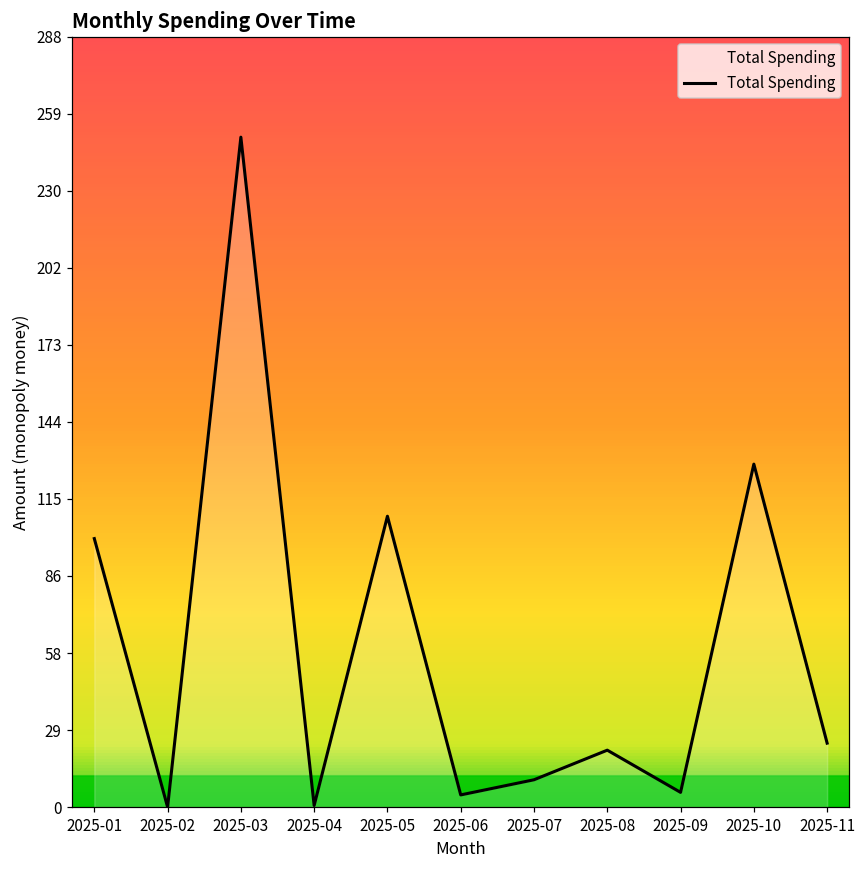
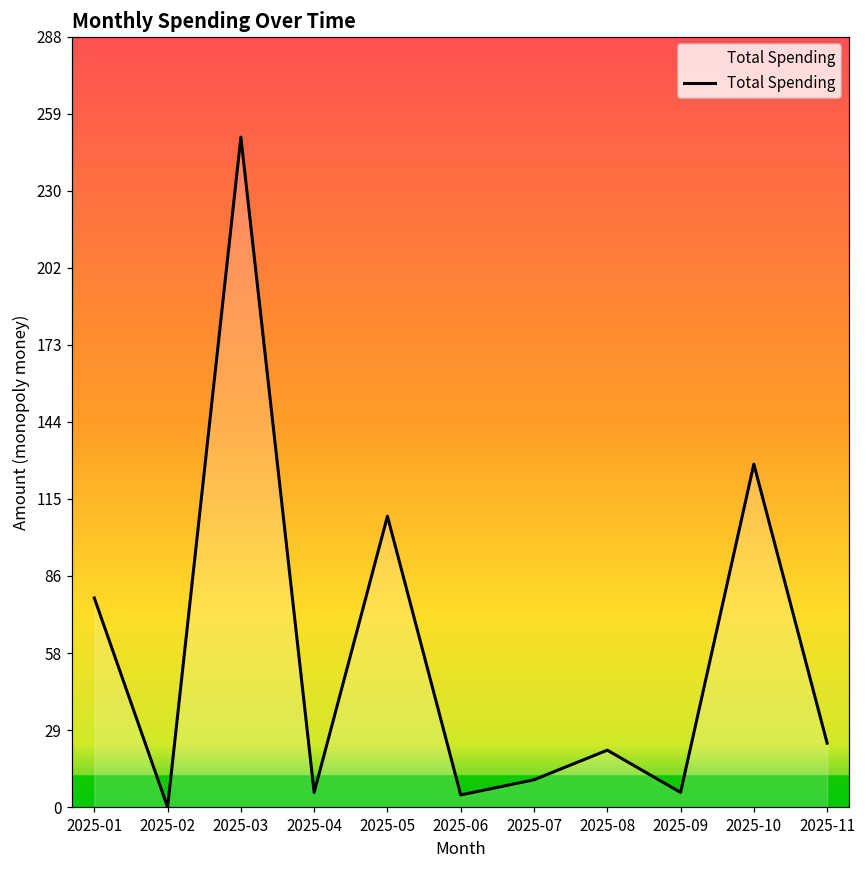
  {
    "Total Spending": {
-     "2025-01": 100,
+     "2025-01": 78,
      "2025-02": 0,
      "2025-03": 250,
-     "2025-04": 1,
+     "2025-04": 6,
      "2025-05": 109,
      "2025-06": 5,
      "2025-07": 10,
      "2025-08": 21,
      "2025-09": 6,
      "2025-10": 128,
      "2025-11": 24
    }
  }
